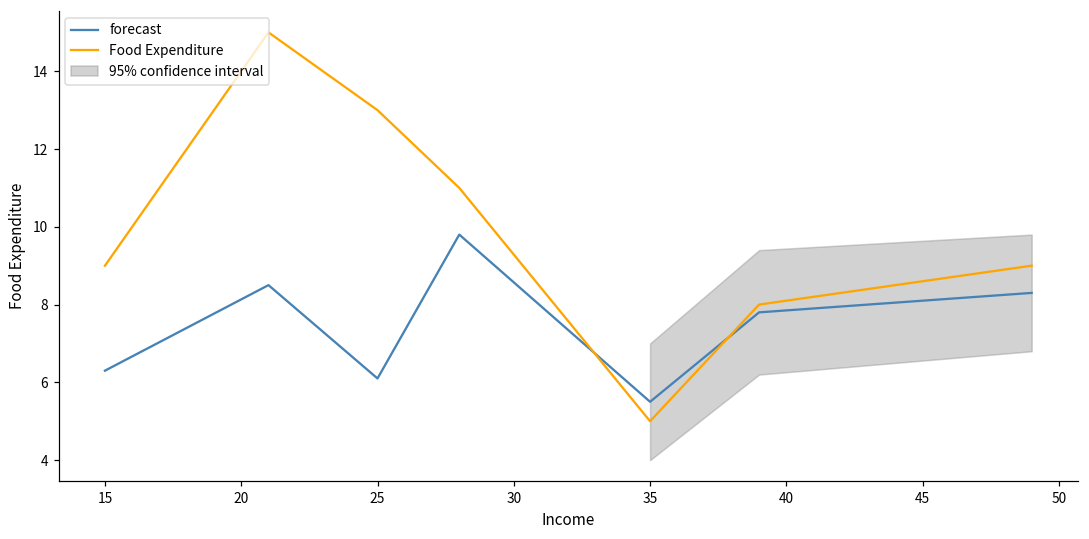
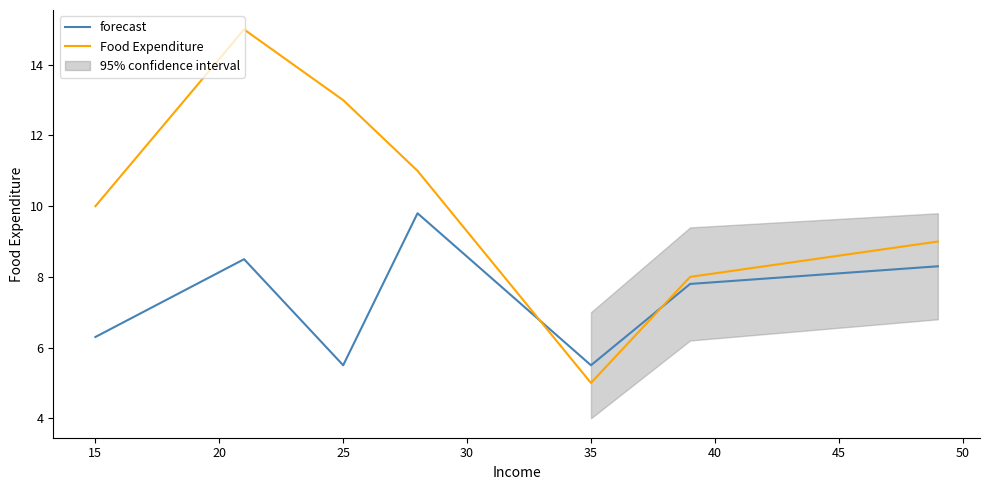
  {
    "forecast": {
      "15": 6.3,
-     "25": 6.1,
+     "25": 5.5,
      "35": 5.5
    },
    "Food Expenditure": {
-     "15": 9,
+     "15": 10,
      "25": 13,
      "35": 5
    }
  }
